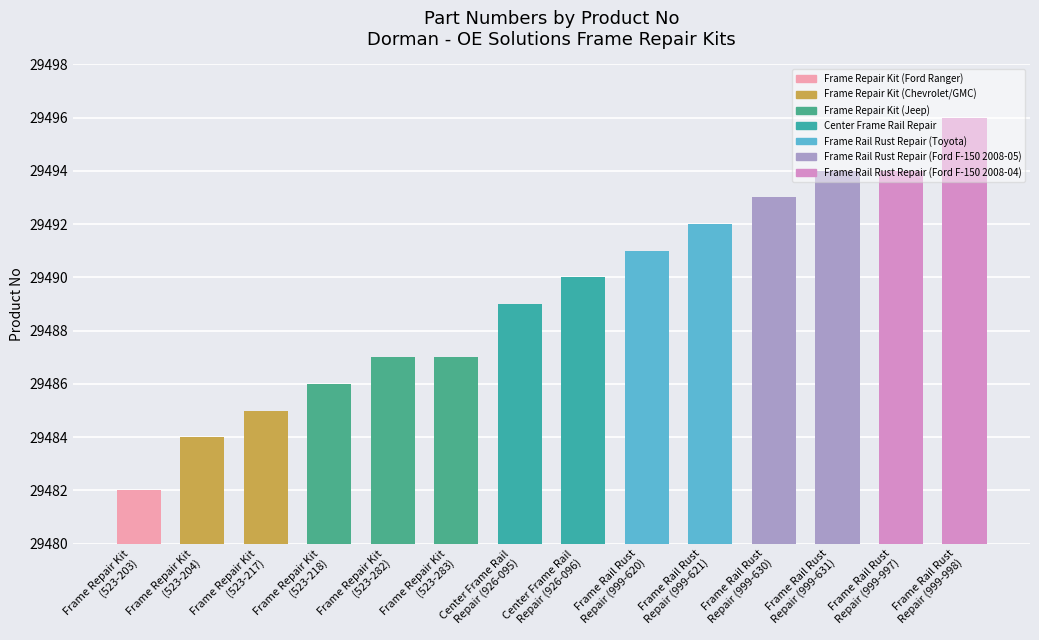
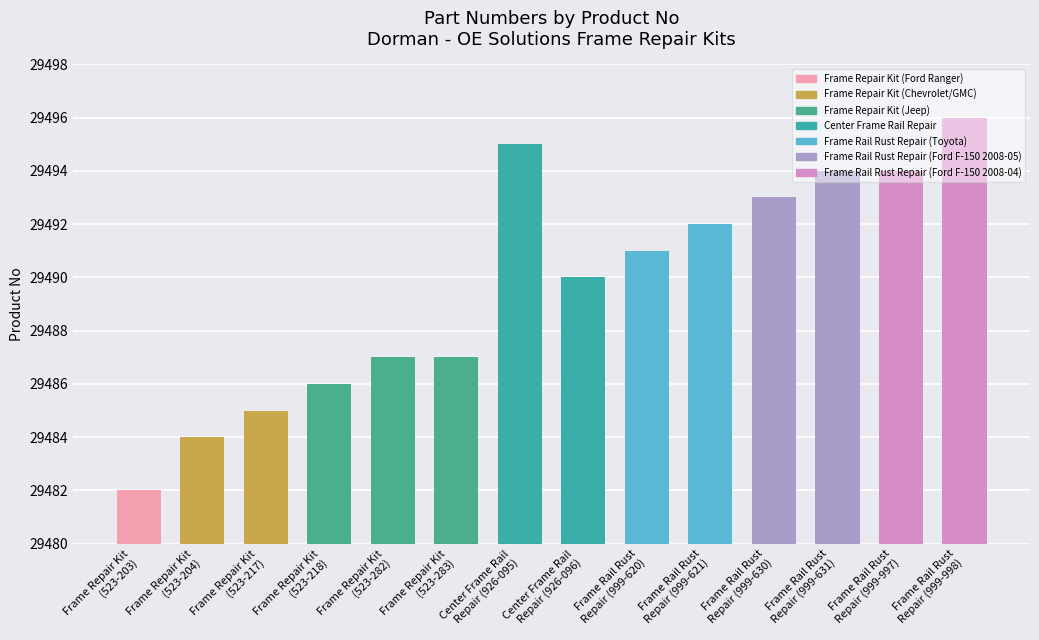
  {
    "Frame Repair Kit (523-203)": 29482,
    "Frame Repair Kit (523-204)": 29484,
    "Frame Repair Kit (523-217)": 29485,
    "Frame Repair Kit (523-218)": 29486,
    "Frame Repair Kit (523-282)": 29487,
    "Frame Repair Kit (523-283)": 29487,
-   "Center Frame Rail Repair (926-095)": 29489,
+   "Center Frame Rail Repair (926-095)": 29495,
    "Center Frame Rail Repair (926-096)": 29490,
    "Frame Rail Rust Repair (999-620)": 29491,
    "Frame Rail Rust Repair (999-621)": 29492,
    "Frame Rail Rust Repair (999-630)": 29493
  }
